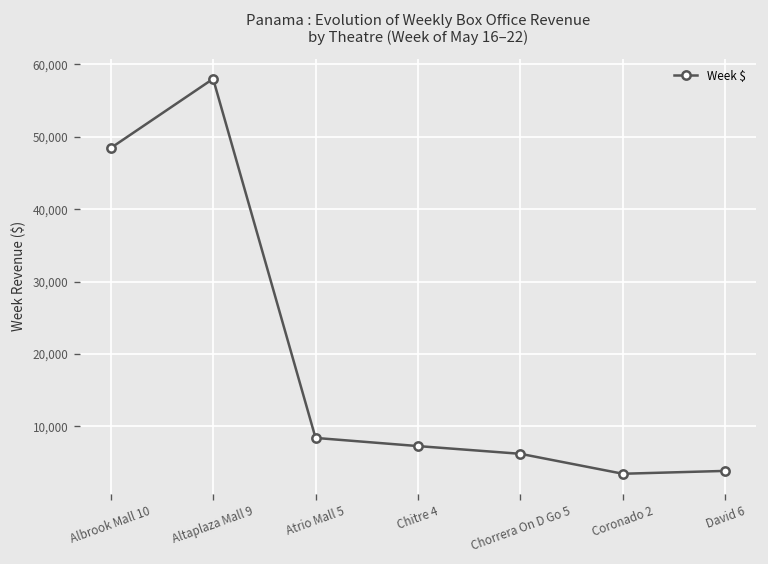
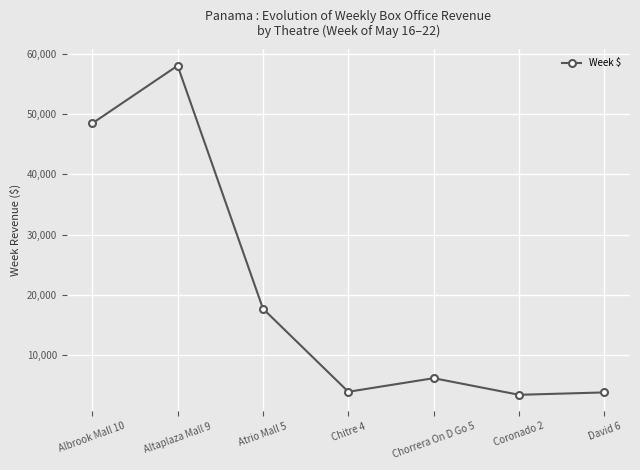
  {
    "Albrook Mall 10": "48,000",
    "Altaplaza Mall 9": "58,000",
-   "Atrio Mall 5": "8,000",
-   "Chitre 4": "7,000",
+   "Atrio Mall 5": "18,000",
+   "Chitre 4": "4,000",
    "Chorrera On D Go 5": "6,000",
    "Coronado 2": "3,000",
    "David 6": "4,000"
  }
